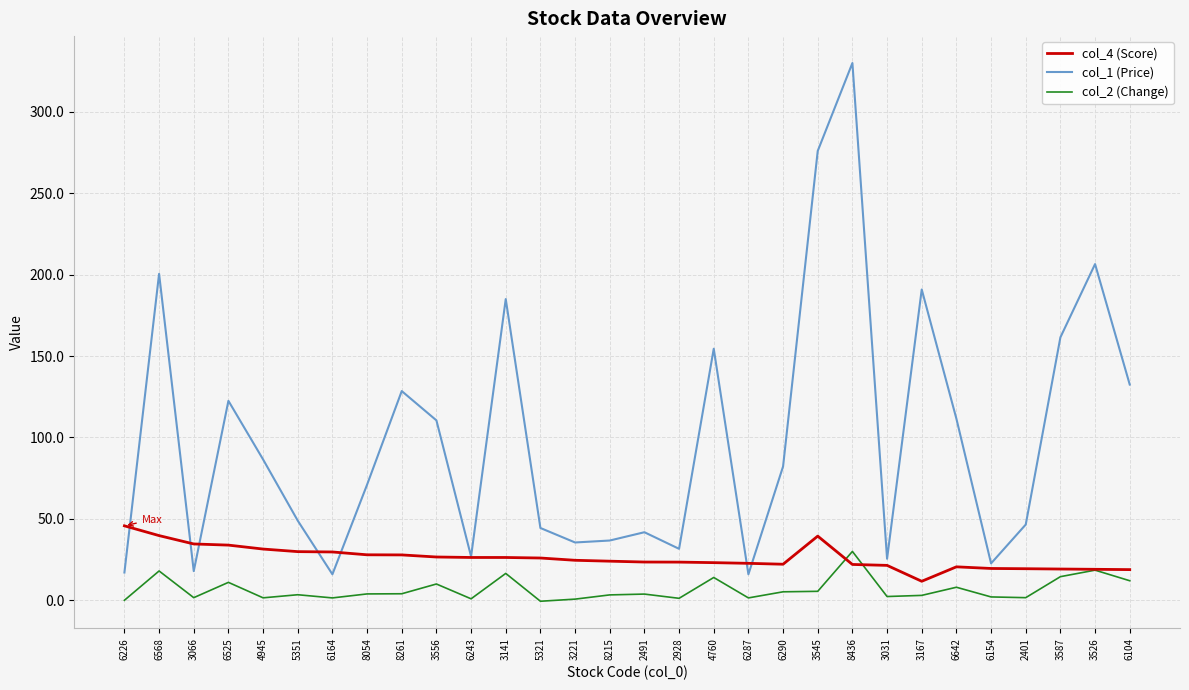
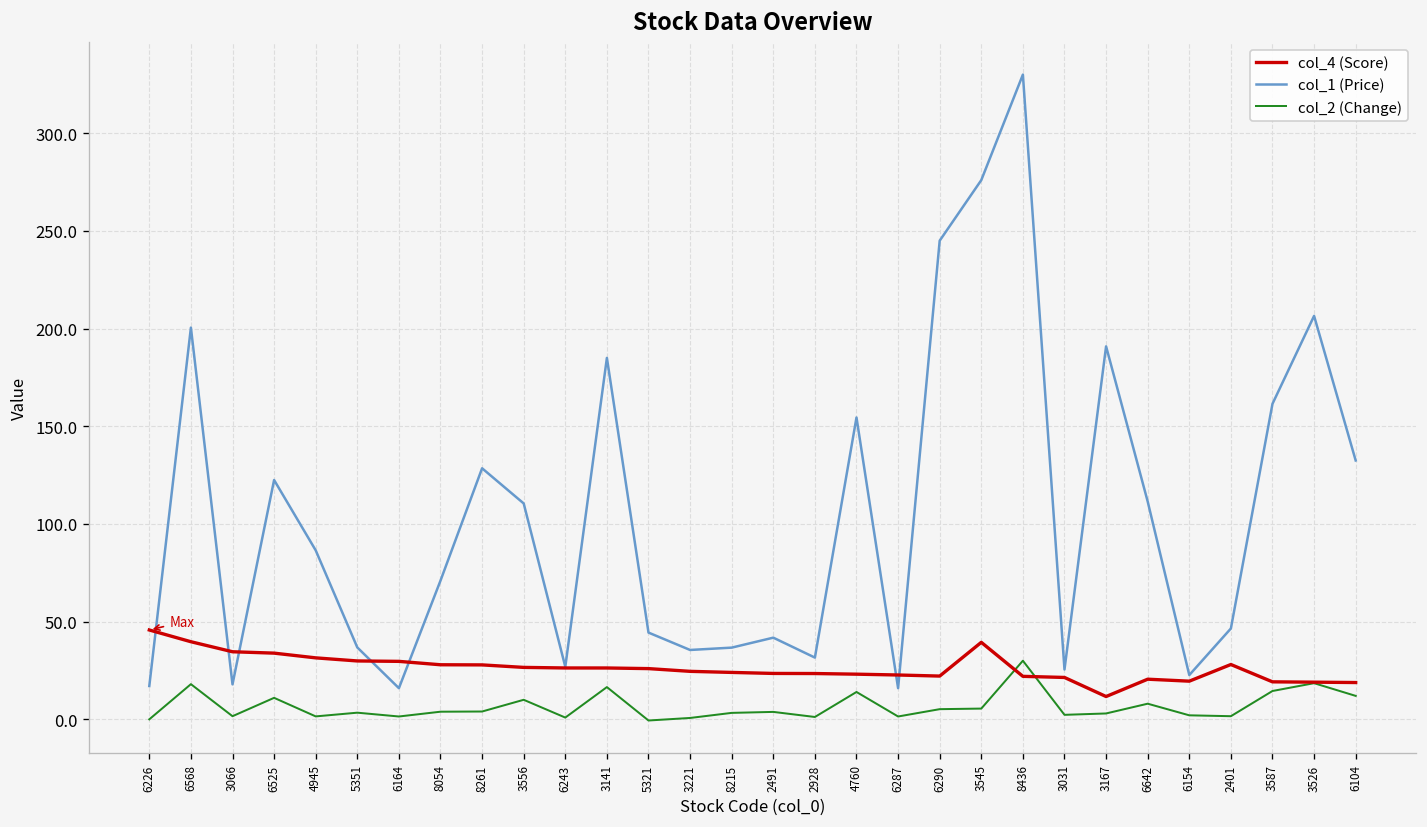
  {
    "col_4 (Score)": {
      "6226": 46,
      "6568": 40,
      "3066": 35,
      "6525": 34,
      "4945": 31,
      "5351": 30,
      "6164": 30,
      "8054": 28,
      "8261": 28,
      "3556": 27,
      "3141": 26,
      "5321": 26,
      "3221": 25,
      "8215": 24,
      "2491": 23,
      "2928": 23,
      "4760": 23,
      "6287": 23,
      "6290": 22,
      "3545": 39,
      "8436": 22,
      "3031": 21,
      "3167": 12,
      "6642": 21,
      "6154": 20,
-     "2401": 19,
+     "2401": 28,
      "3587": 19,
      "6104": 19
    },
    "col_1 (Price)": {
      "6226": 17,
      "6568": 201,
      "3066": 18,
      "6525": 123,
      "4945": 87,
-     "5351": 49,
+     "5351": 37,
      "6164": 16,
      "8054": 71,
      "8261": 129,
      "3556": 111,
      "3141": 185,
      "5321": 44,
      "3221": 36,
      "8215": 37,
      "2491": 42,
      "2928": 32,
      "4760": 155,
      "6287": 16,
-     "6290": 82,
+     "6290": 245,
      "3545": 276,
      "8436": 330,
      "3031": 26,
      "3167": 191,
      "6642": 112,
      "6154": 23,
      "2401": 47,
      "3587": 162,
      "3526": 207,
      "6104": 133
    },
    "col_2 (Change)": {
      "6226": 0,
      "6568": 18,
      "3066": 2,
      "6525": 11,
      "4945": 2,
      "5351": 3,
      "6164": 1,
      "8054": 4,
      "8261": 4,
      "3556": 10,
      "6243": 1,
      "3141": 17,
      "5321": -1,
      "3221": 1,
      "8215": 3,
      "2491": 4,
      "2928": 1,
      "4760": 14,
      "6287": 1,
      "6290": 5,
      "3545": 6,
      "8436": 30,
      "3031": 2,
      "3167": 3,
      "6642": 8,
      "6154": 2,
      "2401": 2,
      "3587": 15,
      "6104": 12
    }
  }
